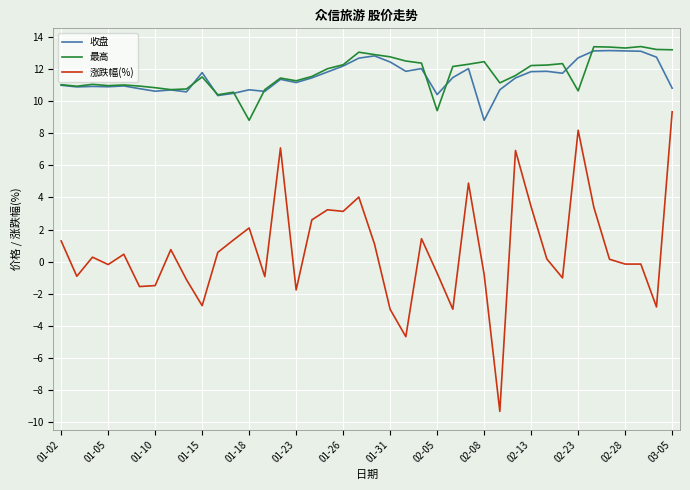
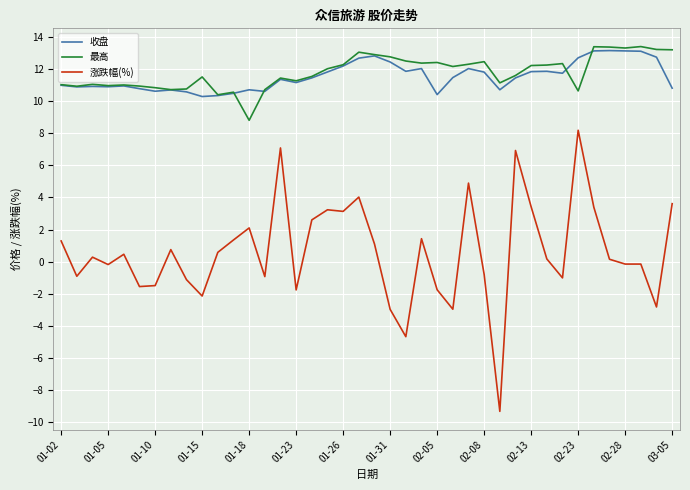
  {
    "收盘": {
      "01-10": 10.6,
-     "01-15": 11.8,
+     "01-15": 10.3,
      "01-18": 10.7,
      "01-31": 12.4,
      "02-05": 10.4,
-     "02-08": 8.8,
+     "02-08": 11.8,
      "02-13": 11.8,
      "02-23": 12.7,
      "02-28": 13.1,
      "03-05": 10.8
    },
    "最高": {
      "01-10": 10.8,
      "01-15": 11.5,
      "01-18": 8.8,
      "01-31": 12.8,
-     "02-05": 9.4,
+     "02-05": 12.4,
      "02-08": 12.5,
      "02-13": 12.2,
      "02-23": 10.6,
      "02-28": 13.3,
      "03-05": 13.2
    },
    "涨跌幅(%)": {
      "01-02": 1.3,
      "01-05": -0.2,
      "01-10": -1.5,
-     "01-15": -2.7,
+     "01-15": -2.1,
      "01-18": 2.1,
      "01-23": -1.8,
      "01-26": 3.1,
      "01-31": -3.0,
-     "02-05": -0.7,
+     "02-05": -1.8,
      "02-08": -0.8,
      "02-13": 3.4,
      "02-23": 8.2,
      "02-28": -0.2,
-     "03-05": 9.3
+     "03-05": 3.6
    }
  }
